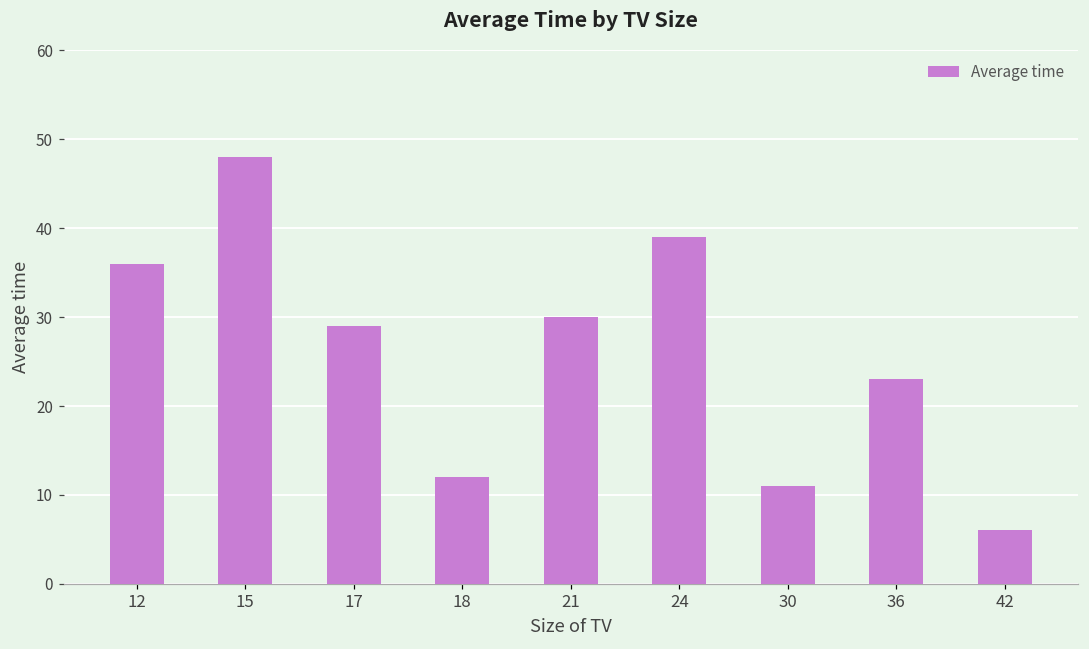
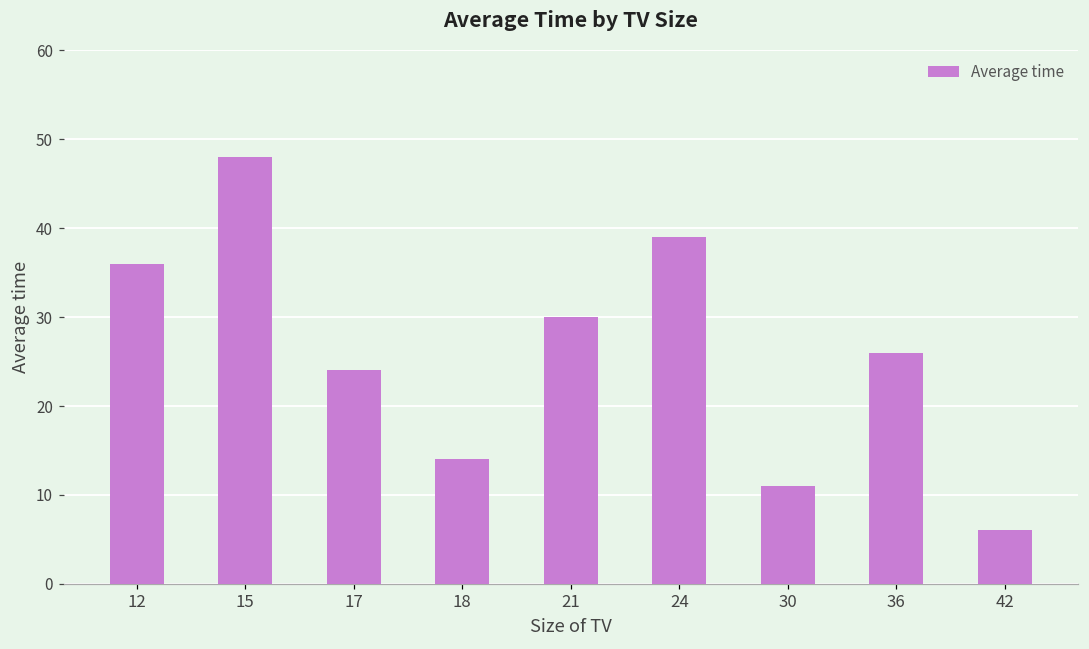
  {
    "12": 36,
    "15": 48,
-   "17": 29,
-   "18": 12,
+   "17": 24,
+   "18": 14,
    "21": 30,
    "24": 39,
    "30": 11,
-   "36": 23,
+   "36": 26,
    "42": 6
  }
